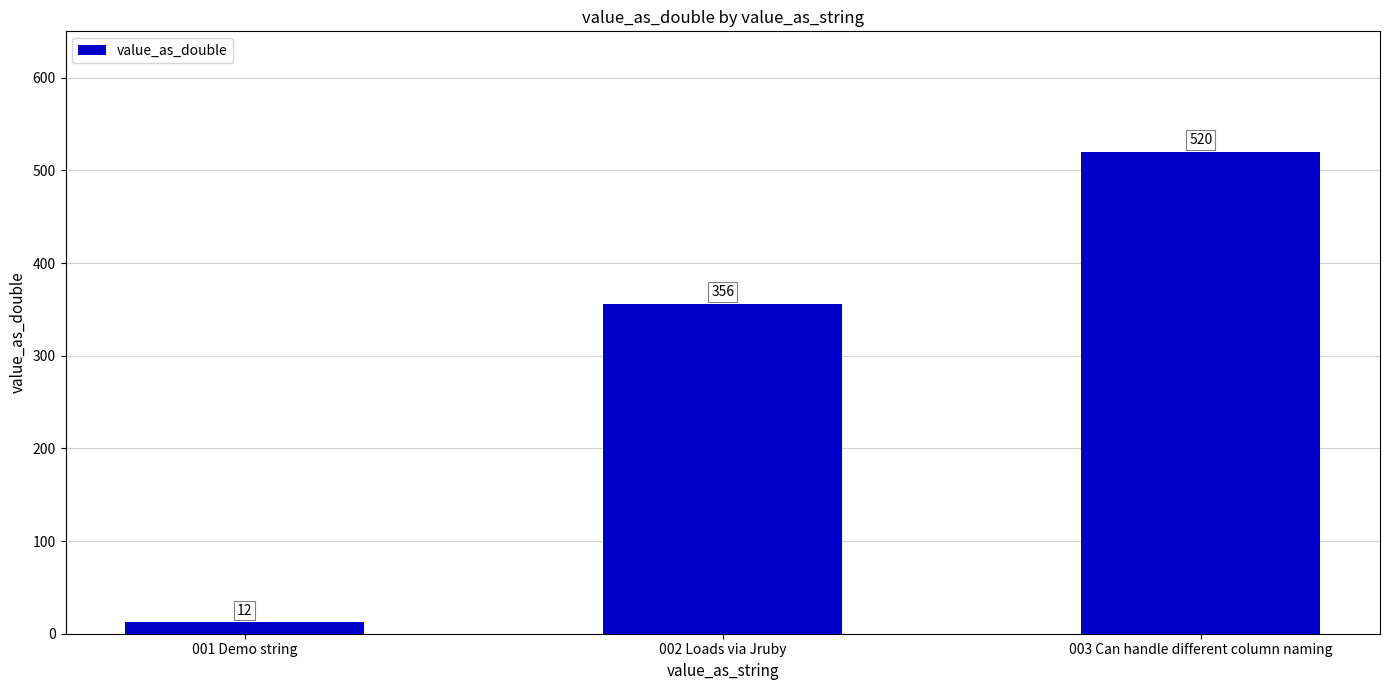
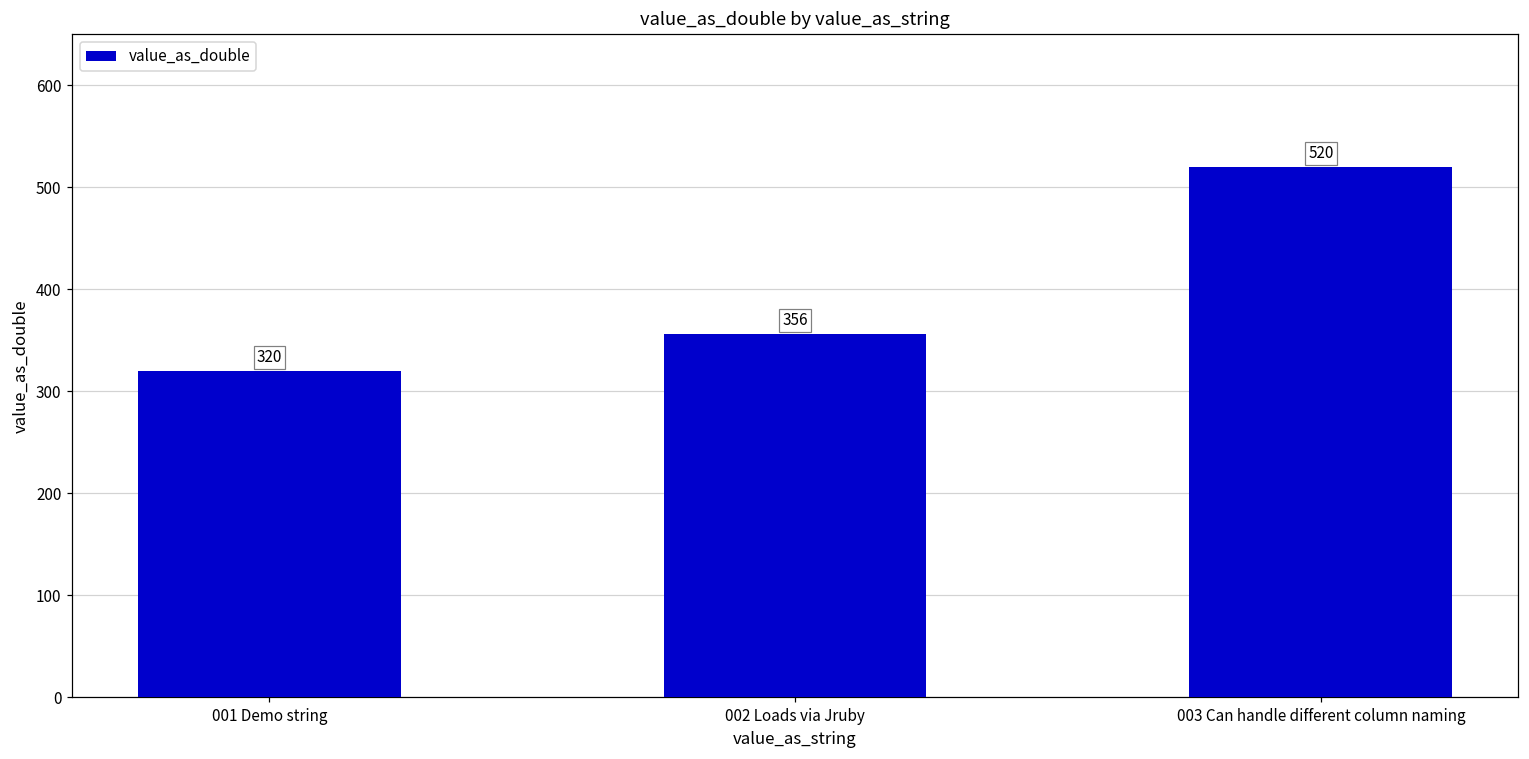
  {
-   "001 Demo string": 12
+   "001 Demo string": 320
  }
